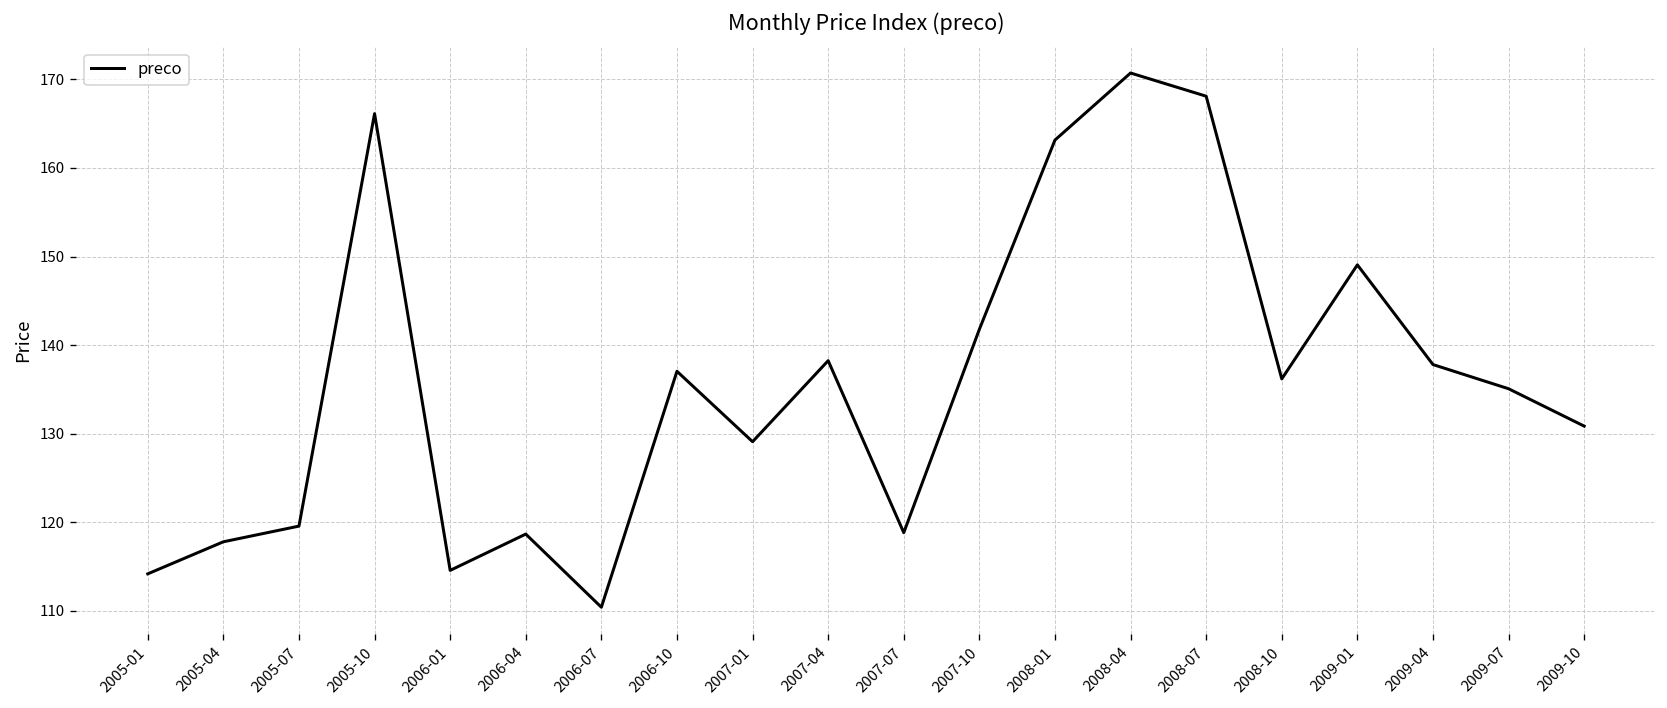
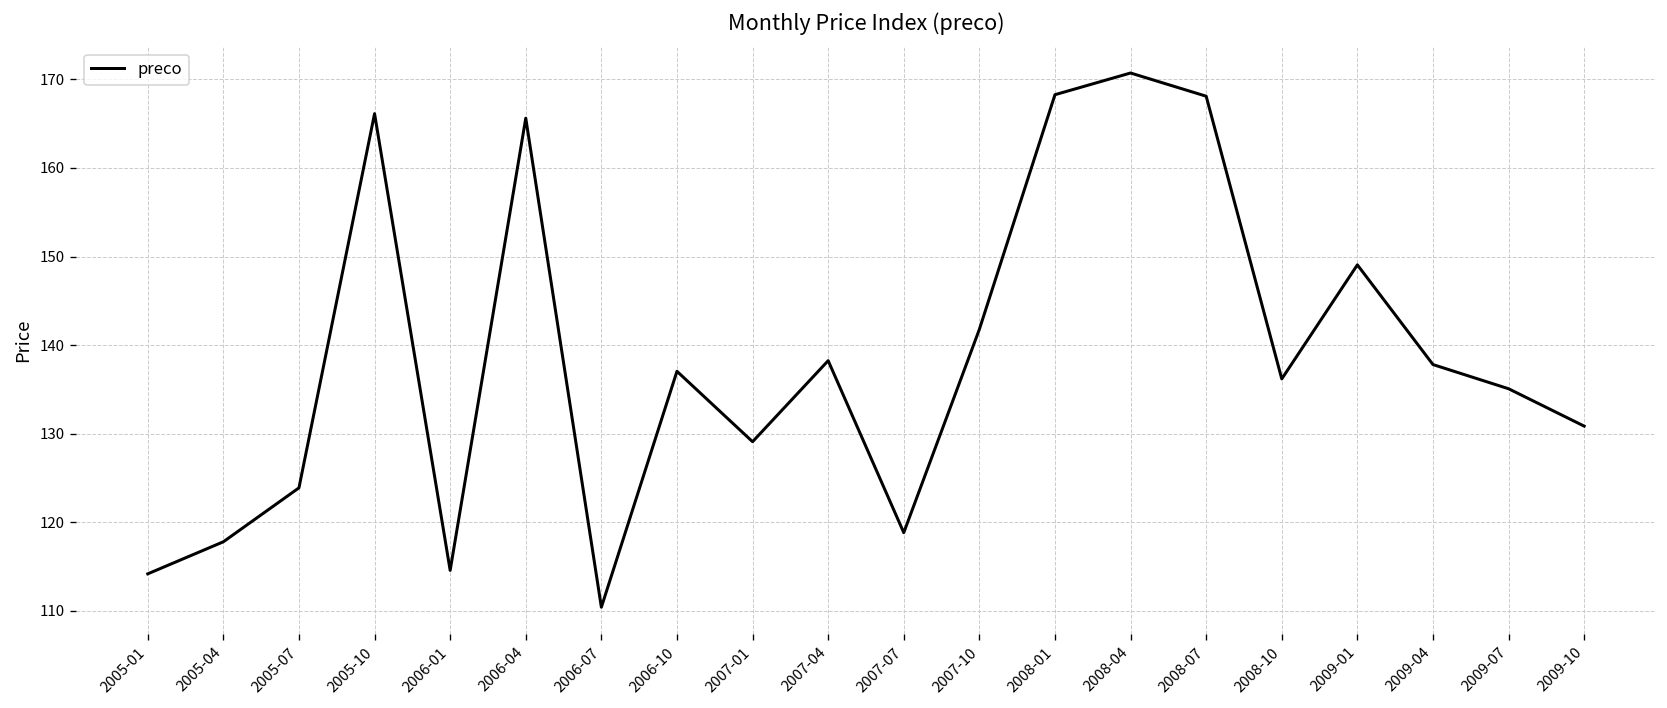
  {
    "2005-01": 114,
    "2005-04": 118,
-   "2005-07": 120,
+   "2005-07": 124,
    "2005-10": 166,
    "2006-01": 115,
-   "2006-04": 119,
+   "2006-04": 166,
    "2006-07": 110,
    "2006-10": 137,
    "2007-01": 129,
    "2007-04": 138,
    "2007-07": 119,
    "2007-10": 142,
-   "2008-01": 163,
+   "2008-01": 168,
    "2008-04": 171,
    "2008-07": 168,
    "2008-10": 136,
    "2009-01": 149,
    "2009-04": 138,
    "2009-07": 135,
    "2009-10": 131
  }
